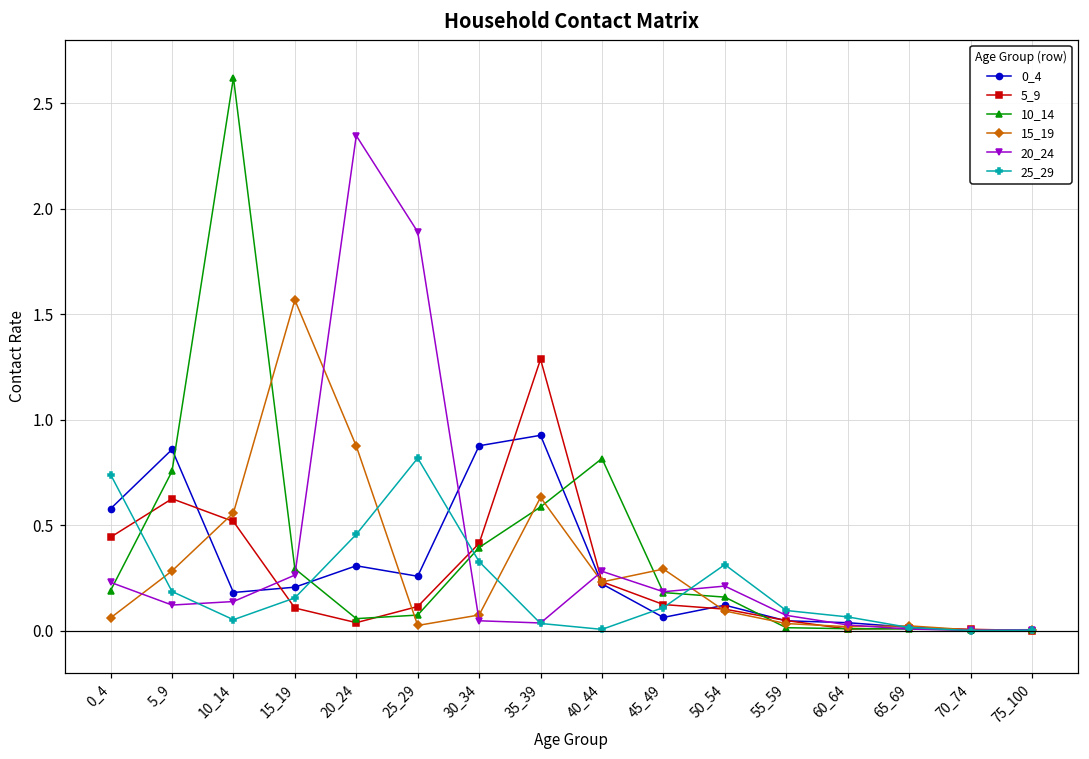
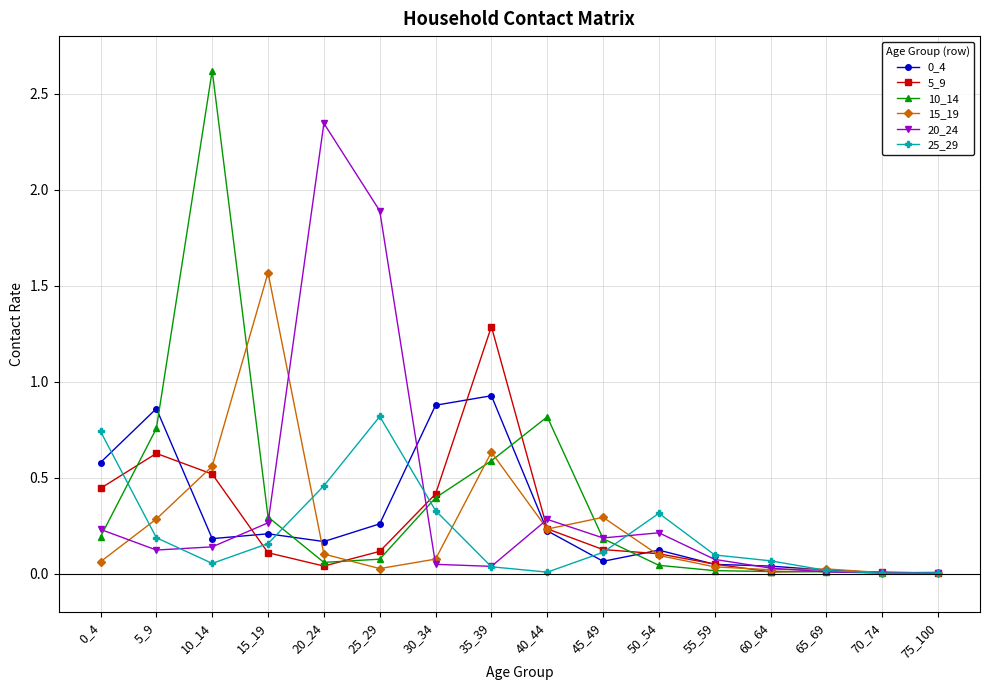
  {
    "0_4": {
      "0_4": 0.58,
      "5_9": 0.86,
      "10_14": 0.18,
      "15_19": 0.21,
-     "20_24": 0.31,
+     "20_24": 0.17,
      "25_29": 0.26,
      "30_34": 0.88,
      "35_39": 0.93,
      "45_49": 0.06,
      "50_54": 0.12
    },
    "5_9": {
      "0_4": 0.44,
      "5_9": 0.63,
      "10_14": 0.52,
      "15_19": 0.11,
      "20_24": 0.04,
      "25_29": 0.12,
      "30_34": 0.41,
      "35_39": 1.29,
      "45_49": 0.12
    },
    "10_14": {
      "0_4": 0.19,
      "5_9": 0.76,
      "10_14": 2.62,
      "15_19": 0.29,
      "20_24": 0.06,
      "25_29": 0.07,
      "30_34": 0.39,
      "35_39": 0.59,
      "40_44": 0.82,
-     "50_54": 0.16,
+     "50_54": 0.04,
      "55_59": 0.02
    },
    "15_19": {
      "0_4": 0.06,
      "5_9": 0.28,
      "10_14": 0.56,
      "15_19": 1.57,
-     "20_24": 0.88,
+     "20_24": 0.10,
      "25_29": 0.03,
      "30_34": 0.08,
      "35_39": 0.63,
      "45_49": 0.29
    },
    "20_24": {
      "0_4": 0.23,
      "5_9": 0.12,
      "10_14": 0.14,
      "15_19": 0.26,
      "20_24": 2.35,
      "25_29": 1.89,
      "30_34": 0.05,
      "40_44": 0.28,
      "50_54": 0.21,
      "55_59": 0.07
    },
    "25_29": {
      "0_4": 0.74,
      "5_9": 0.19,
      "10_14": 0.05,
      "15_19": 0.16,
      "20_24": 0.46,
      "25_29": 0.82,
      "30_34": 0.33,
      "40_44": 0.01,
      "45_49": 0.11,
      "50_54": 0.31,
      "55_59": 0.10,
      "60_64": 0.07
    }
  }
